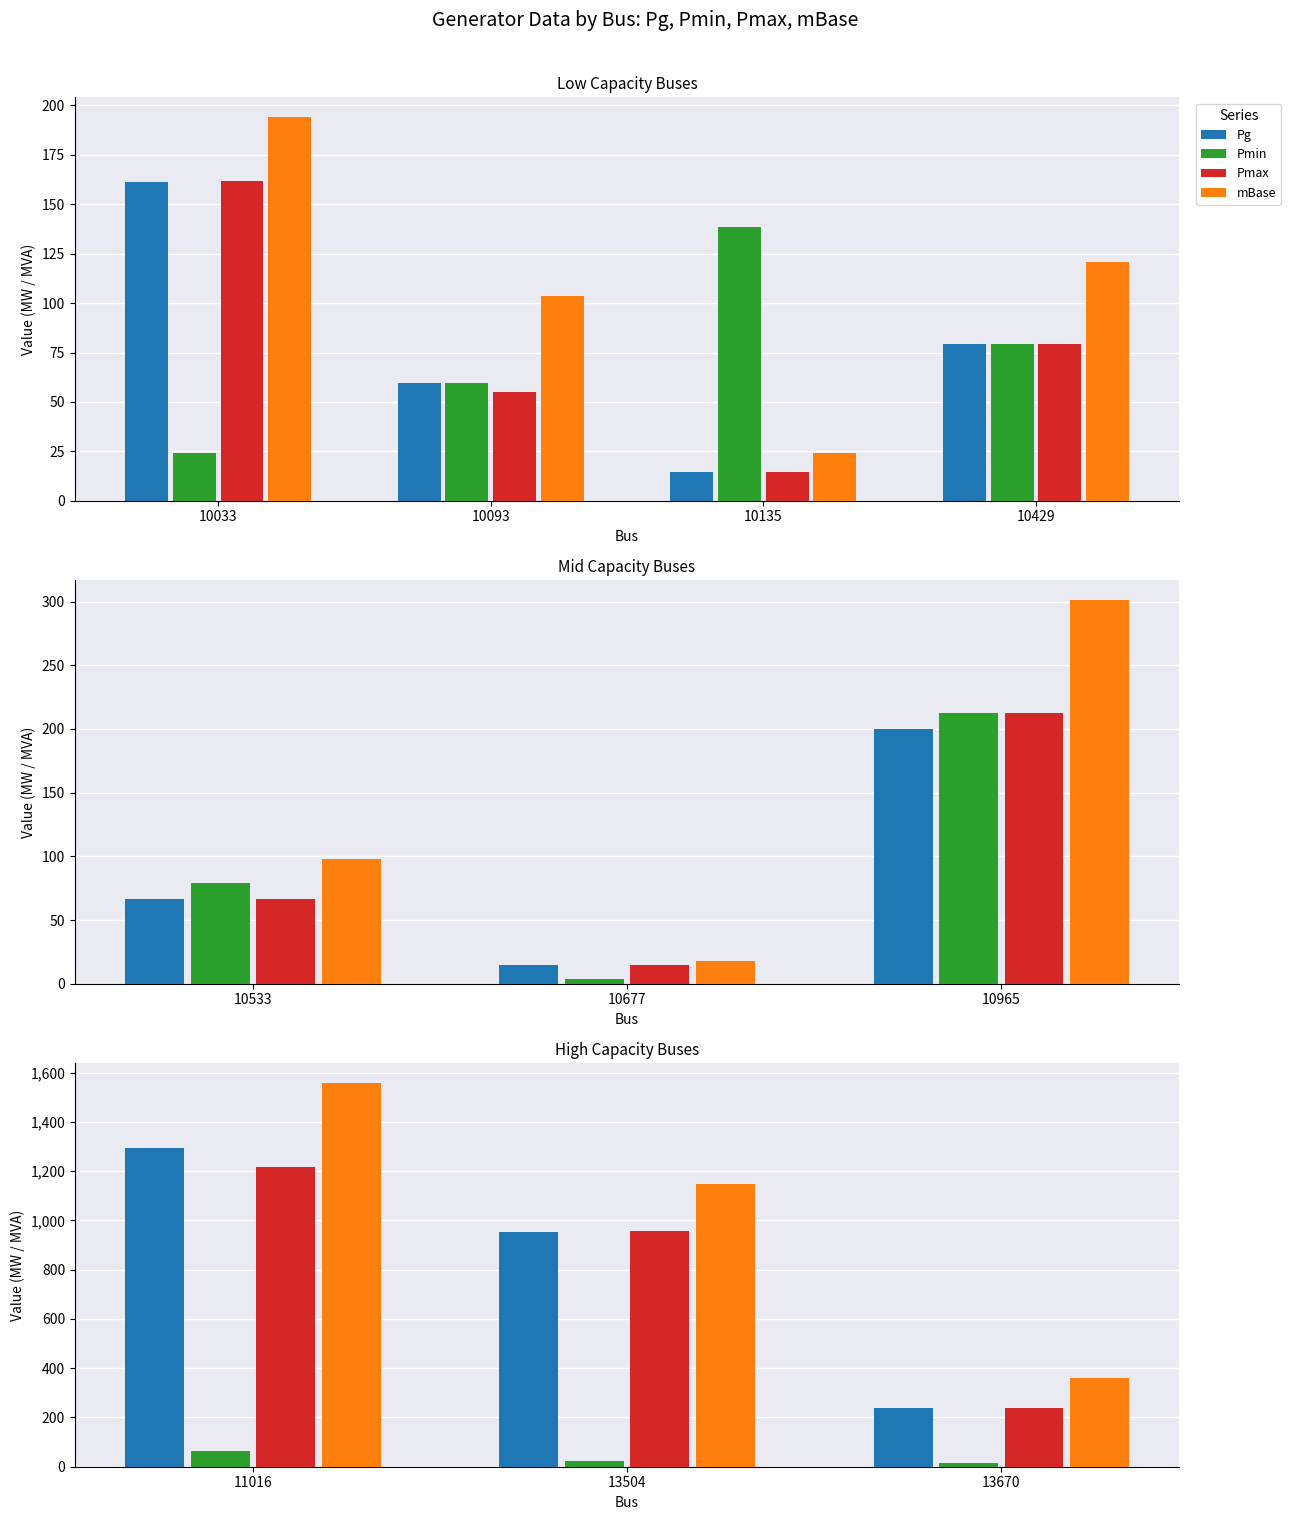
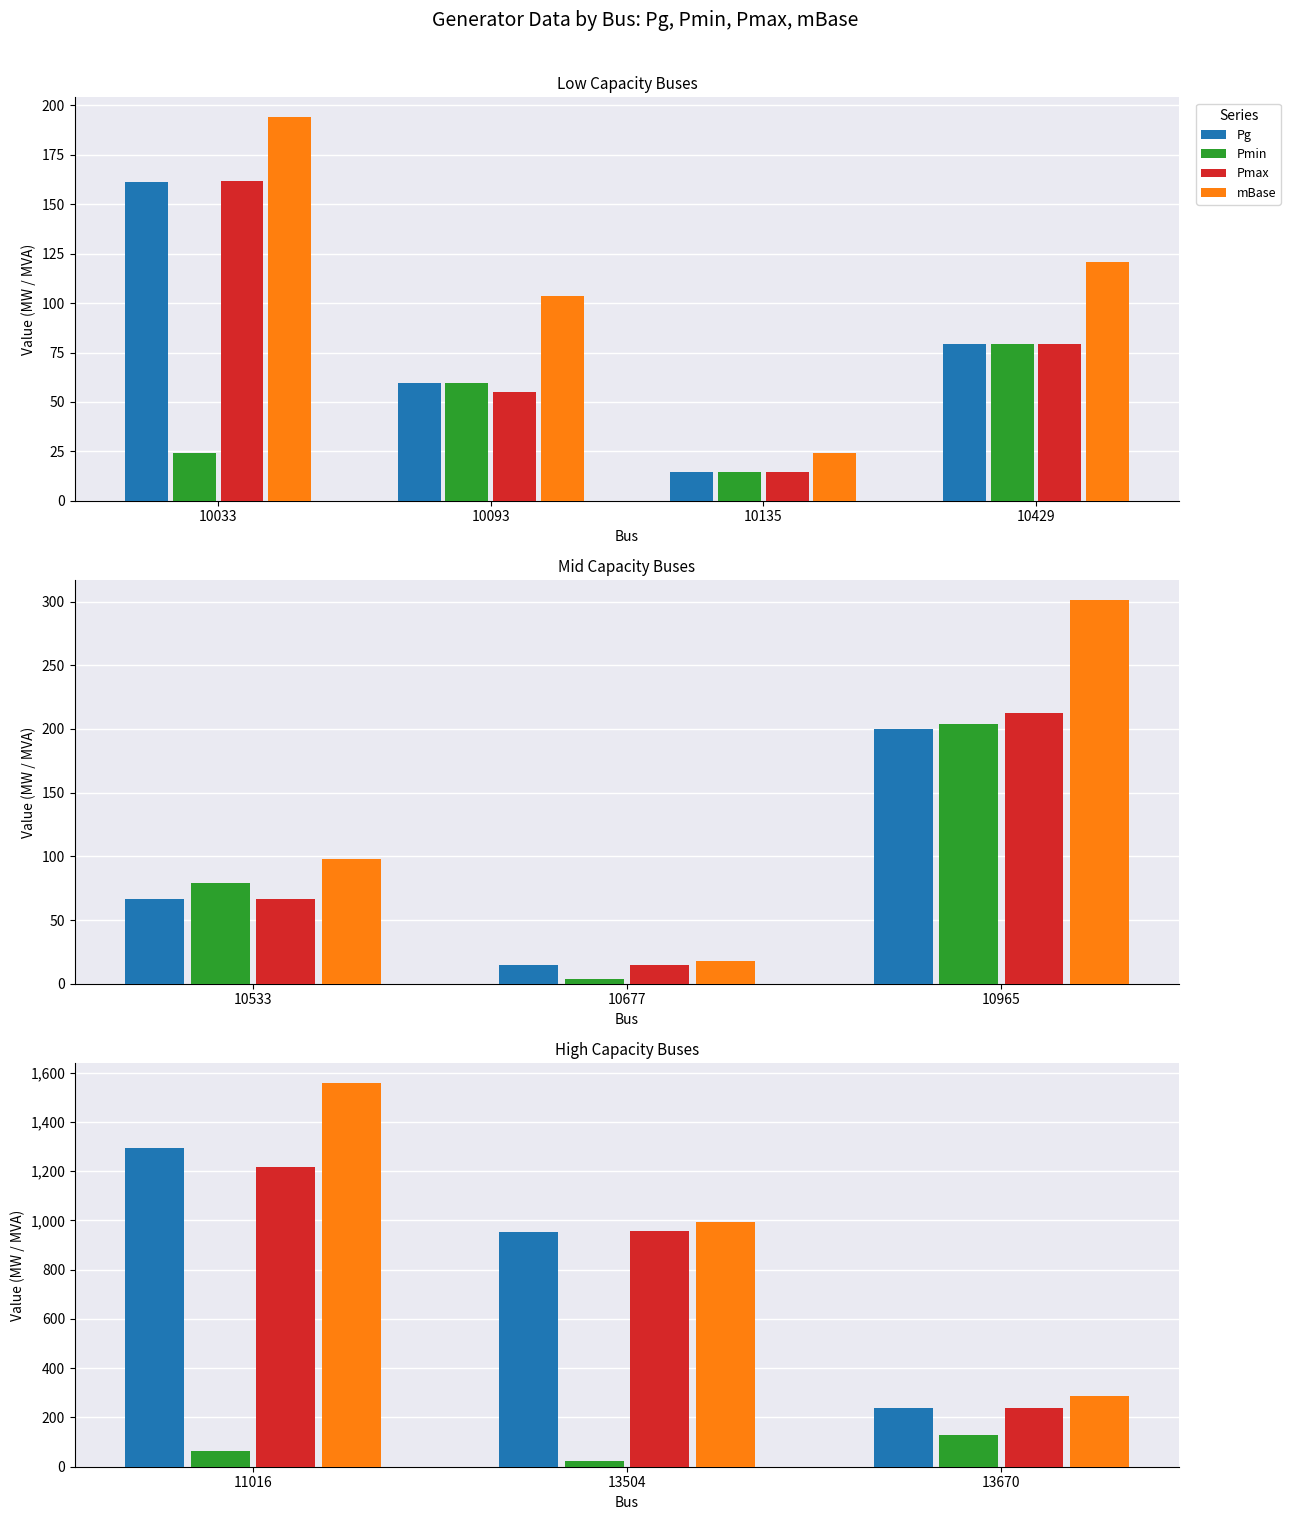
  {
    "Low Capacity Buses": {
      "Pg": {
        "10033": "161",
        "10093": "60",
        "10135": "14",
        "10429": "79"
      },
      "Pmin": {
        "10033": "24",
        "10093": "60",
-       "10135": "138",
+       "10135": "14",
        "10429": "79"
      },
      "Pmax": {
        "10033": "162",
        "10093": "55",
        "10135": "14",
        "10429": "79"
      },
      "mBase": {
        "10033": "194",
        "10093": "104",
        "10135": "24",
        "10429": "121"
      }
    },
    "Mid Capacity Buses": {
      "Pg": {
        "10533": "66",
        "10677": "15",
        "10965": "200"
      },
      "Pmin": {
        "10533": "79",
        "10677": "4",
-       "10965": "213"
+       "10965": "204"
      },
      "Pmax": {
        "10533": "66",
        "10677": "15",
        "10965": "213"
      },
      "mBase": {
        "10533": "98",
        "10677": "18",
        "10965": "302"
      }
    },
    "High Capacity Buses": {
      "Pg": {
        "11016": "1,290",
        "13504": "950",
        "13670": "240"
      },
      "Pmin": {
        "11016": "70",
        "13504": "20",
-       "13670": "10"
+       "13670": "130"
      },
      "Pmax": {
        "11016": "1,210",
        "13504": "960",
        "13670": "240"
      },
      "mBase": {
        "11016": "1,560",
-       "13504": "1,150",
-       "13670": "360"
+       "13504": "990",
+       "13670": "290"
      }
    }
  }
